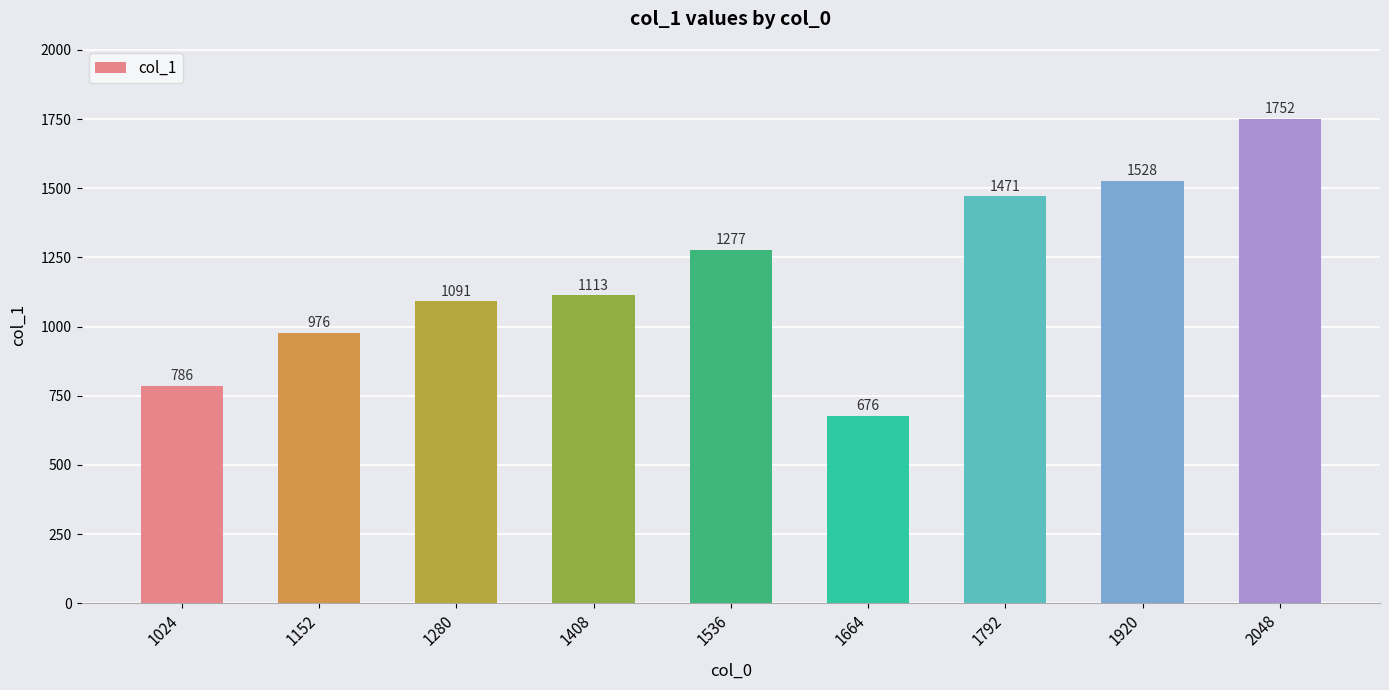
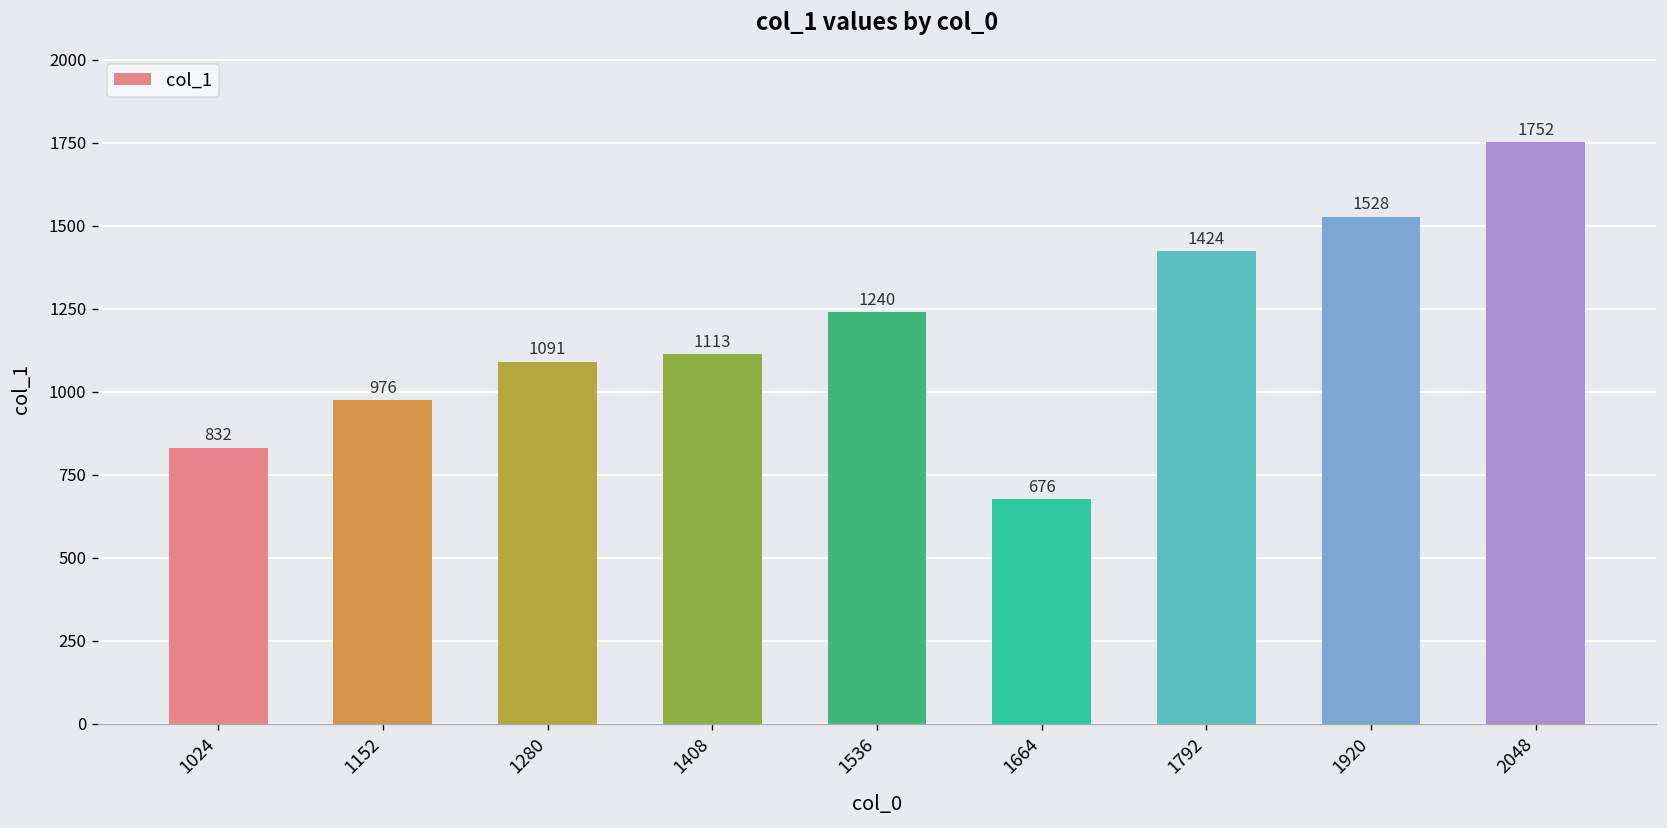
  {
-   "1024": 786,
+   "1024": 832,
    "1152": 976,
    "1280": 1091,
    "1408": 1113,
-   "1536": 1277,
+   "1536": 1240,
    "1664": 676,
-   "1792": 1471,
+   "1792": 1424,
    "1920": 1528,
    "2048": 1752
  }
